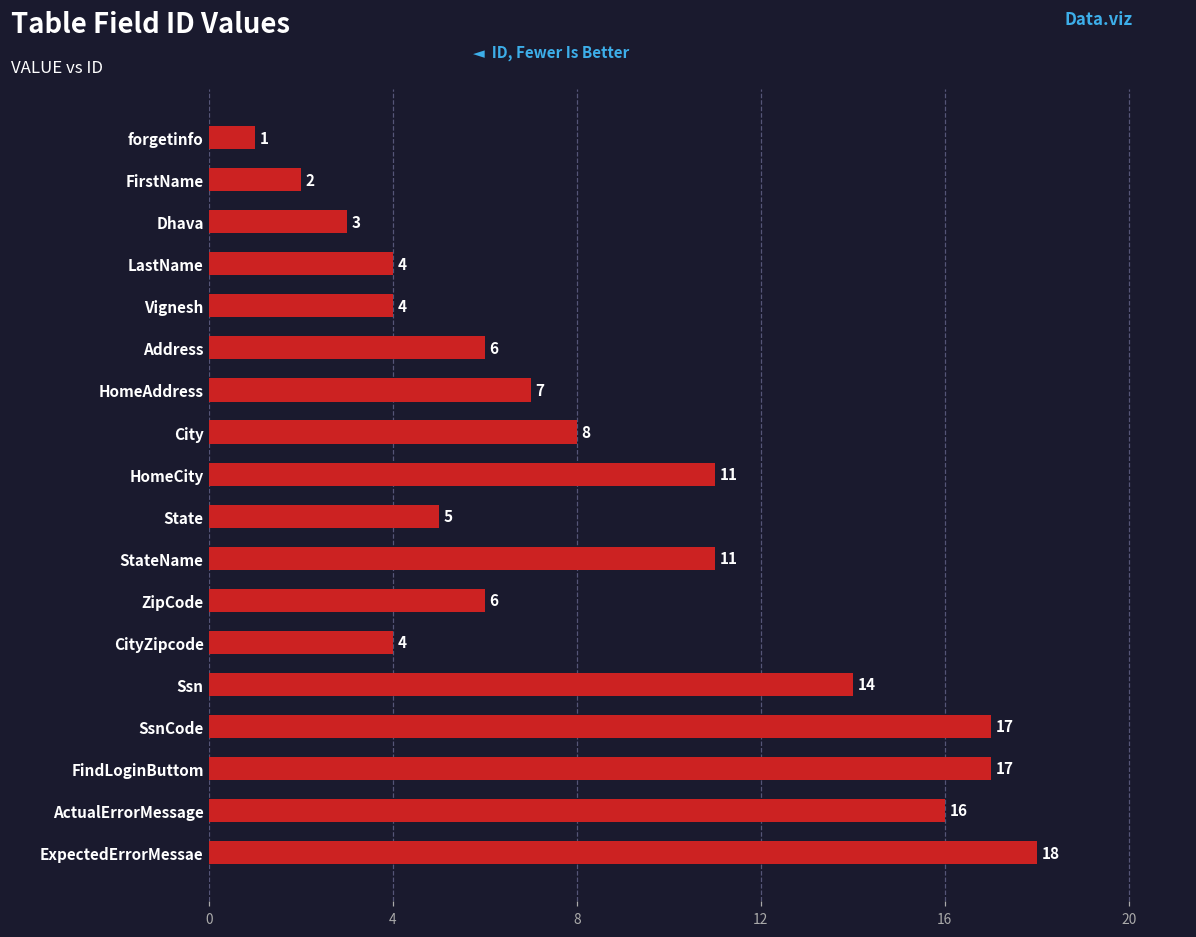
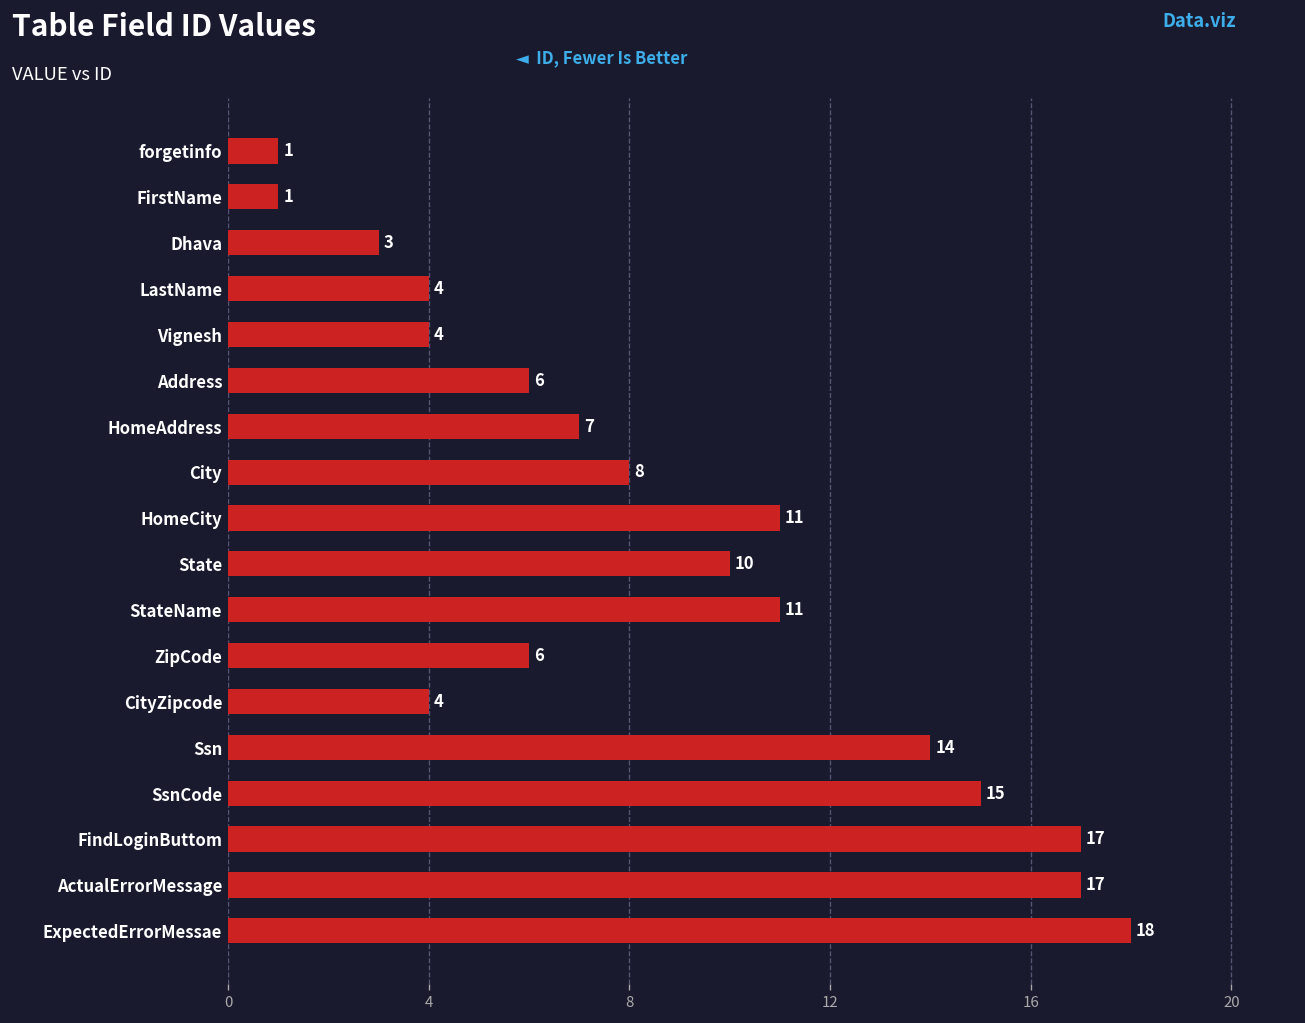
  {
    "forgetinfo": 1,
-   "FirstName": 2,
+   "FirstName": 1,
    "Dhava": 3,
    "LastName": 4,
    "Vignesh": 4,
    "Address": 6,
    "HomeAddress": 7,
    "City": 8,
    "HomeCity": 11,
-   "State": 5,
+   "State": 10,
    "StateName": 11,
    "ZipCode": 6,
    "CityZipcode": 4,
    "Ssn": 14,
-   "SsnCode": 17,
+   "SsnCode": 15,
    "FindLoginButtom": 17,
-   "ActualErrorMessage": 16,
+   "ActualErrorMessage": 17,
    "ExpectedErrorMessae": 18
  }
